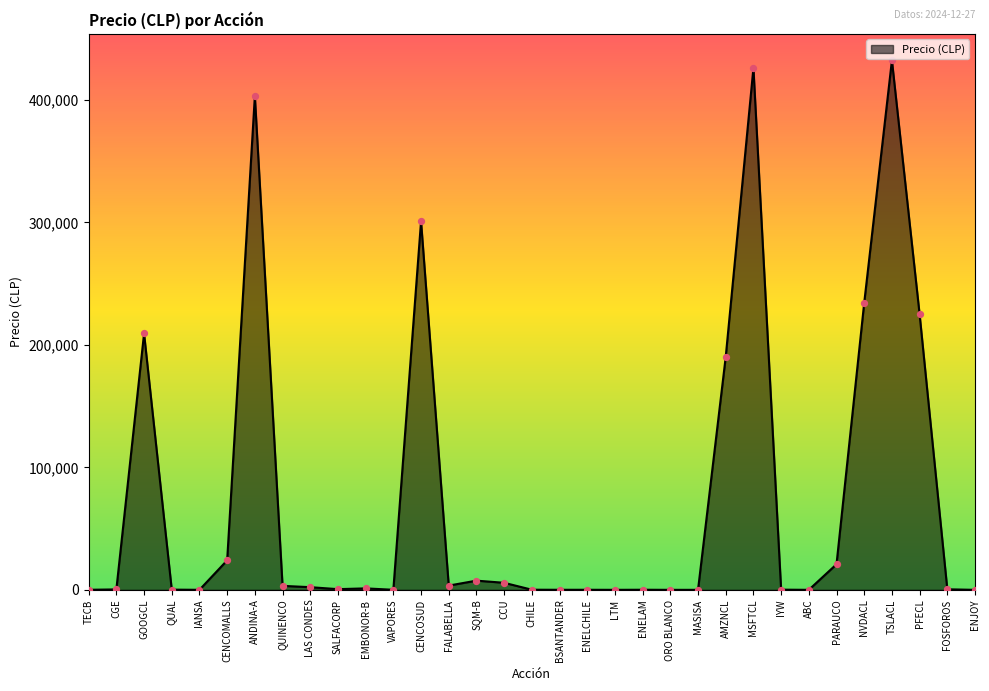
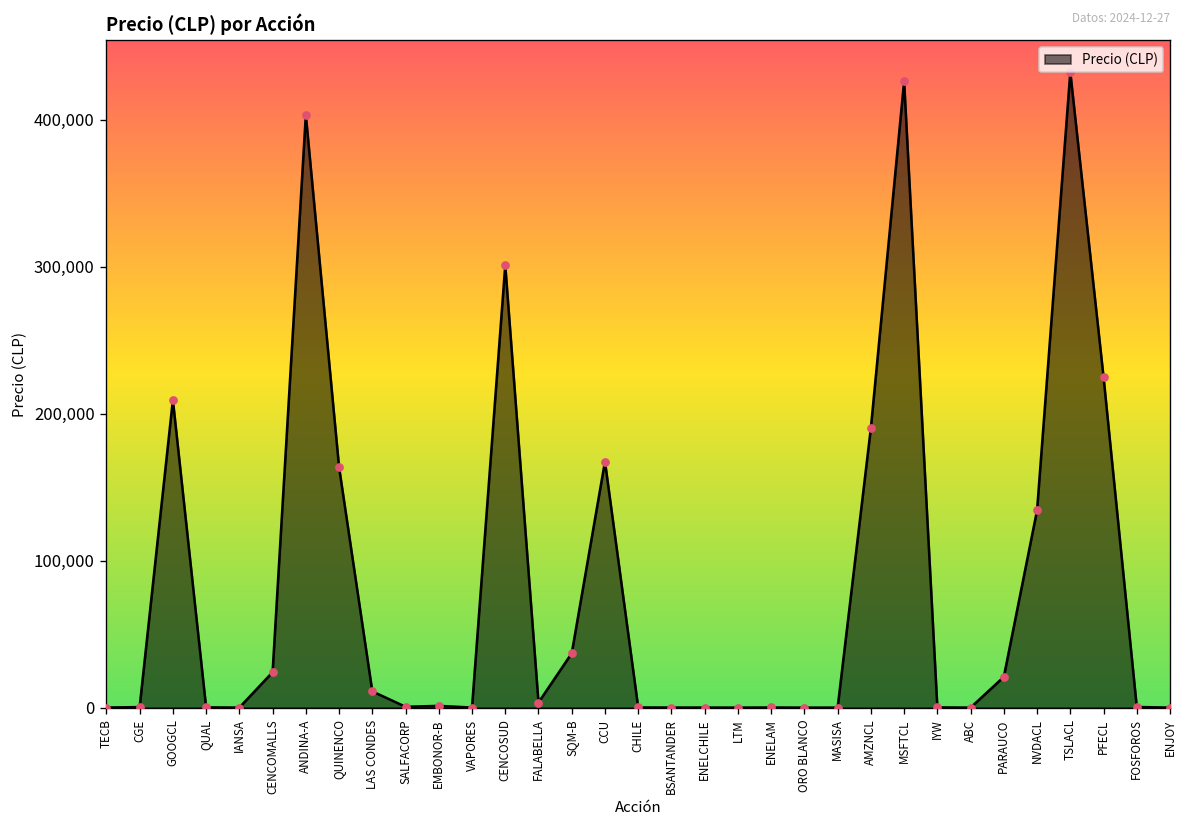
  {
    "TECB": "0",
    "CGE": "0",
    "GOOGCL": "209,000",
    "QUAL": "0",
    "IANSA": "0",
    "CENCOMALLS": "24,000",
    "ANDINA-A": "403,000",
-   "QUINENCO": "3,000",
-   "LAS CONDES": "2,000",
+   "QUINENCO": "164,000",
+   "LAS CONDES": "11,000",
    "SALFACORP": "1,000",
    "EMBONOR-B": "1,000",
    "VAPORES": "0",
    "CENCOSUD": "301,000",
    "FALABELLA": "3,000",
-   "SQM-B": "8,000",
-   "CCU": "6,000",
+   "SQM-B": "37,000",
+   "CCU": "167,000",
    "CHILE": "0",
    "BSANTANDER": "0",
    "ENELCHILE": "0",
    "LTM": "0",
    "ENELAM": "0",
    "ORO BLANCO": "0",
    "MASISA": "0",
    "AMZNCL": "190,000",
    "MSFTCL": "426,000",
    "IYW": "0",
    "ABC": "0",
    "PARAUCO": "21,000",
-   "NVDACL": "234,000",
+   "NVDACL": "134,000",
    "TSLACL": "432,000",
    "PFECL": "225,000",
    "FOSFOROS": "0",
    "ENJOY": "0"
  }
